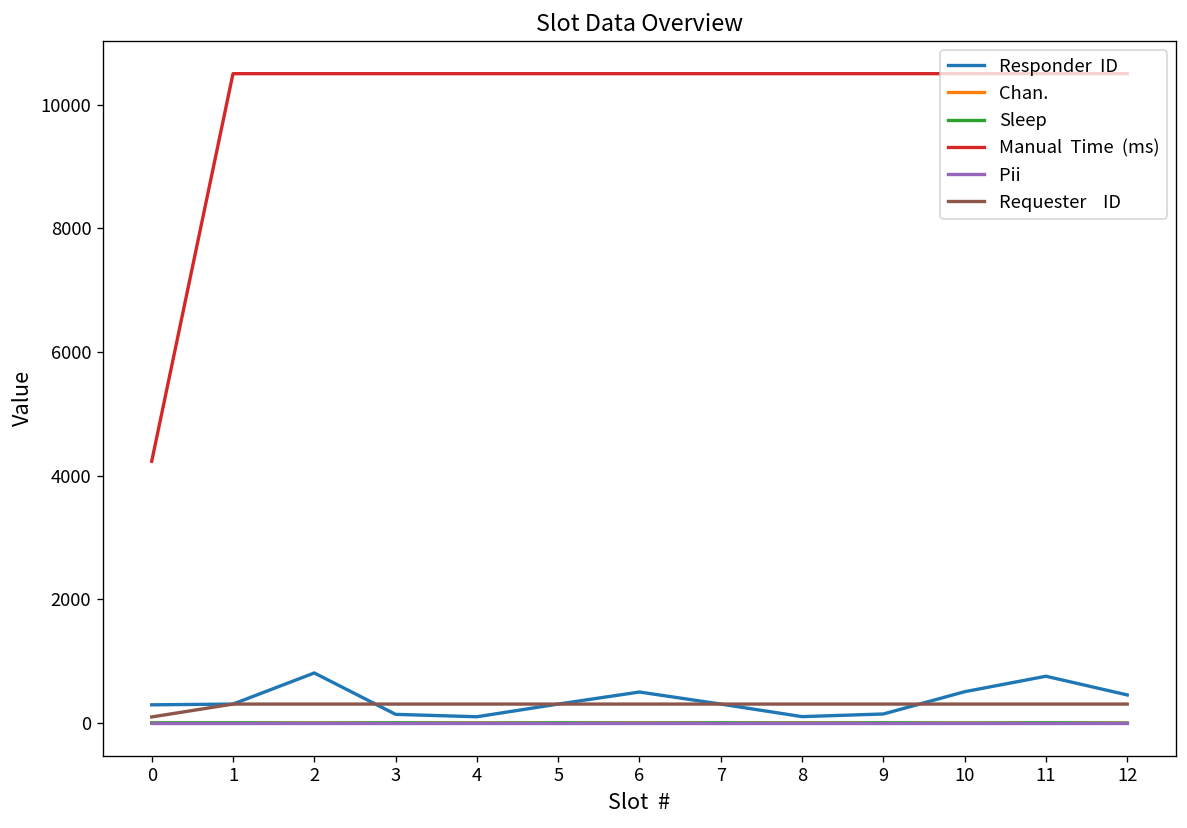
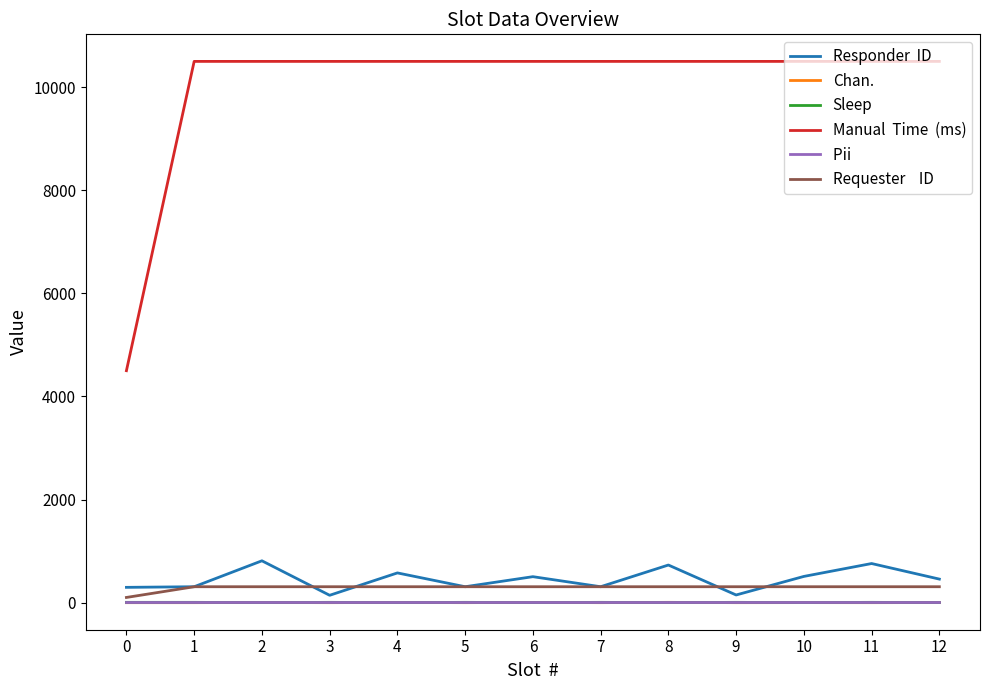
  {
    "Responder ID": {
      "0": 300,
      "2": 800,
      "3": 100,
-     "4": 100,
+     "4": 600,
      "6": 500,
-     "8": 100,
+     "8": 700,
      "9": 100,
      "10": 500,
      "11": 800,
      "12": 500
    },
    "Manual Time (ms)": {
-     "0": 4200,
+     "0": 4500,
      "1": 10500,
      "2": 10500,
      "3": 10500,
      "4": 10500,
      "5": 10500,
      "6": 10500,
      "7": 10500,
      "8": 10500,
      "9": 10500
    },
    "Requester ID": {
      "0": 100,
      "2": 300,
      "3": 300,
      "4": 300,
      "6": 300,
      "8": 300,
      "9": 300,
      "10": 300,
      "11": 300,
      "12": 300
    }
  }
